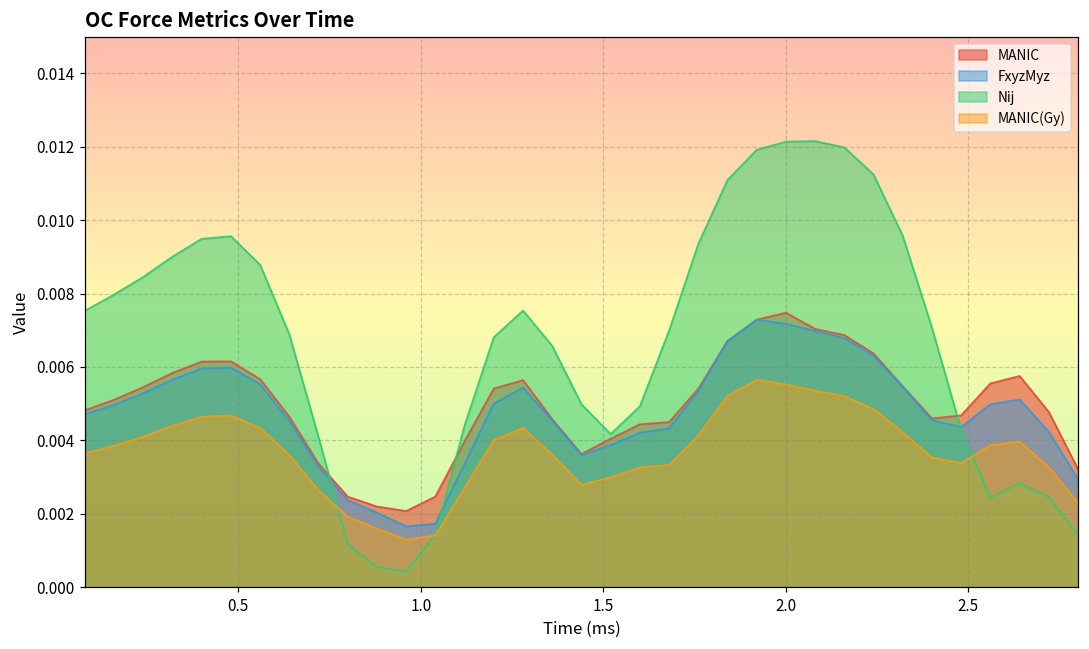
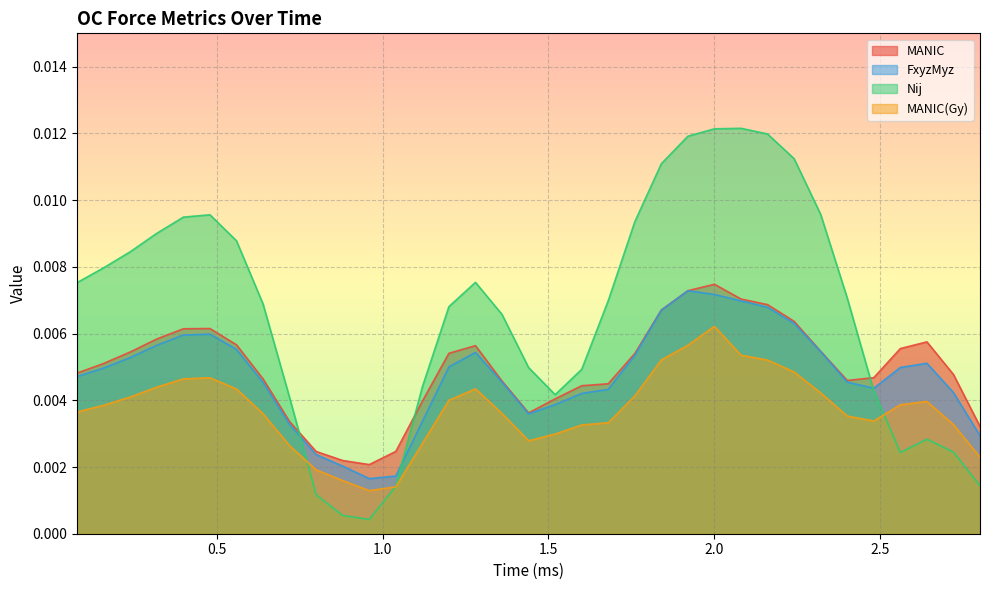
  {
    "MANIC": {
      "2.0": 0.0075
    },
    "FxyzMyz": {
      "2.0": 0.0072
    },
    "Nij": {
      "2.0": 0.0121
    },
    "MANIC(Gy)": {
-     "2.0": 0.0055
+     "2.0": 0.0062
    }
  }
